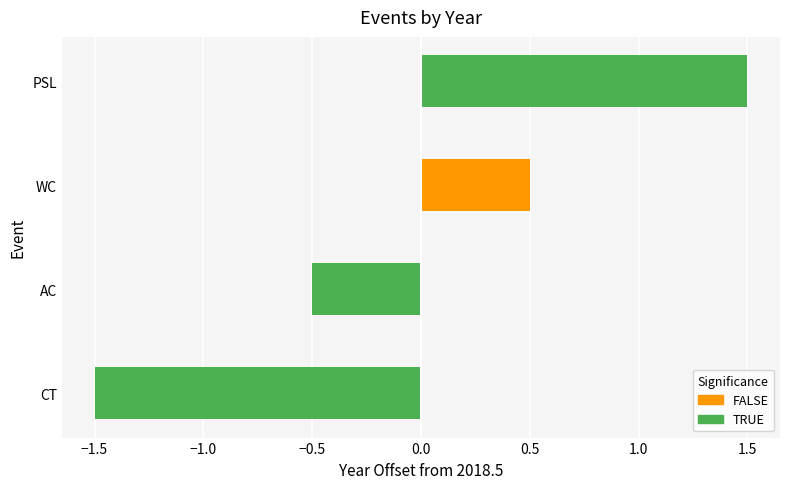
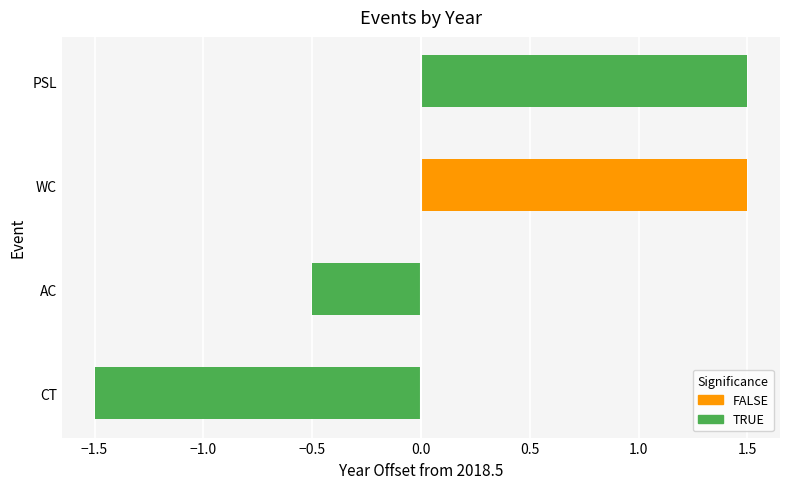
  {
    "PSL": 1.50,
-   "WC": 0.50,
+   "WC": 1.50,
    "AC": -0.50,
    "CT": -1.50
  }
